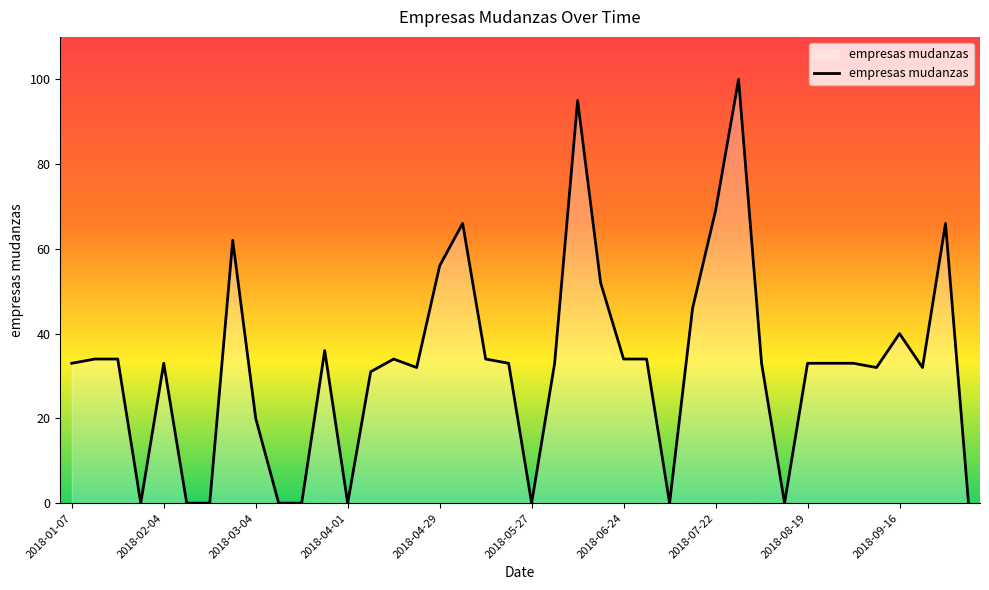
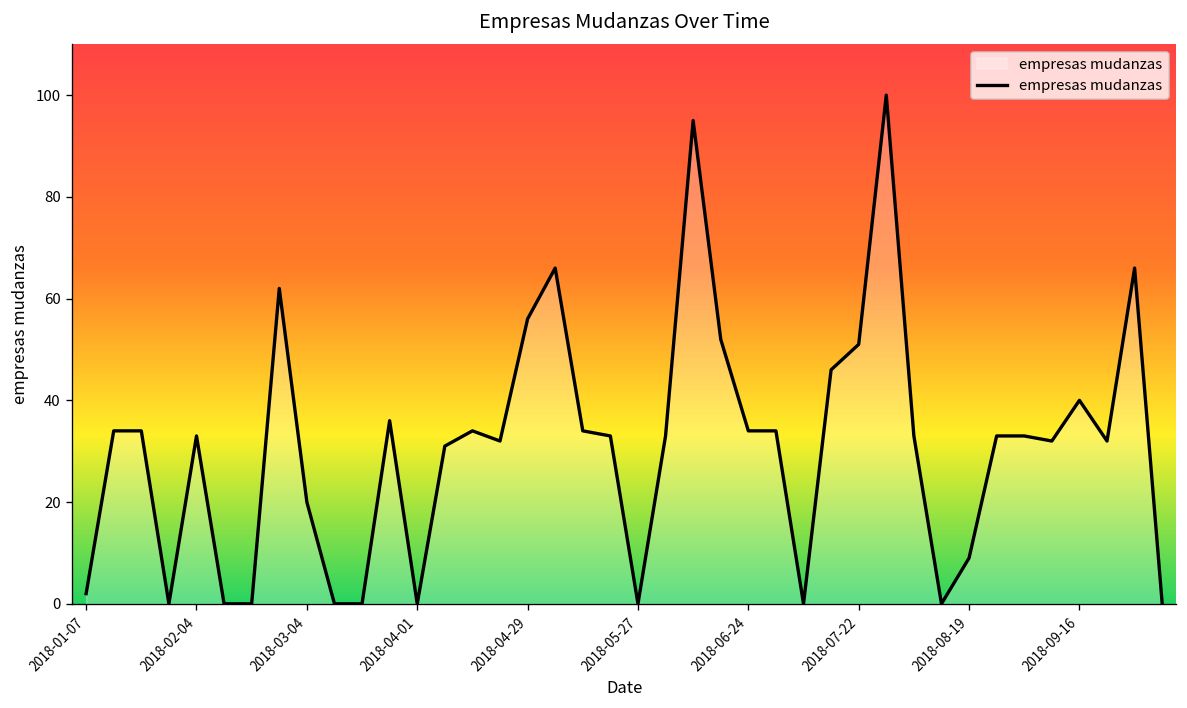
  {
-   "2018-01-07": 33,
+   "2018-01-07": 2,
    "2018-02-04": 33,
    "2018-03-04": 20,
    "2018-04-01": 0,
    "2018-04-29": 56,
    "2018-05-27": 0,
    "2018-06-24": 34,
-   "2018-07-22": 69,
-   "2018-08-19": 33,
+   "2018-07-22": 51,
+   "2018-08-19": 9,
    "2018-09-16": 40
  }
